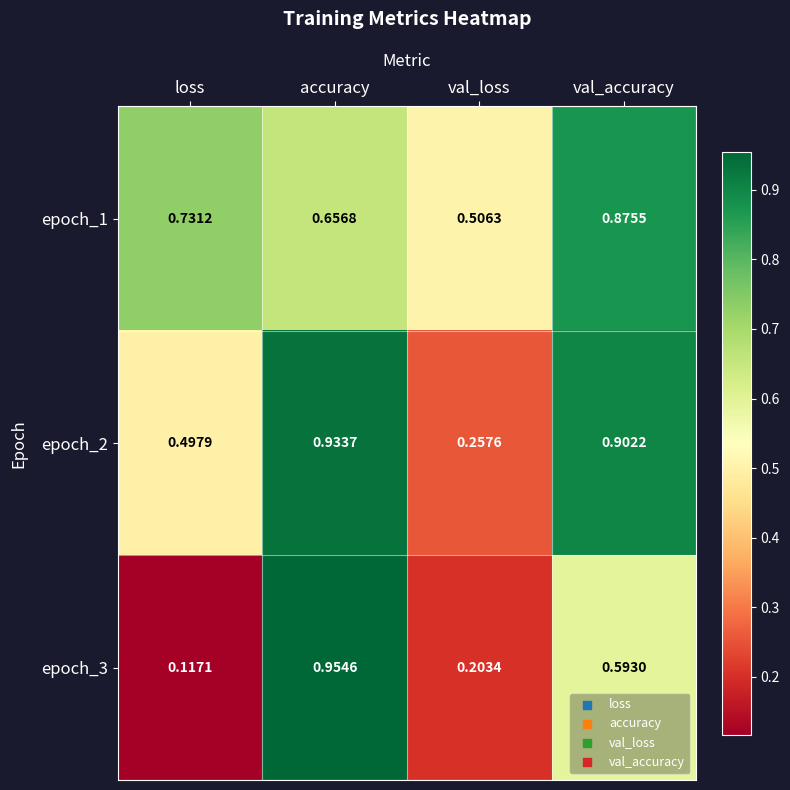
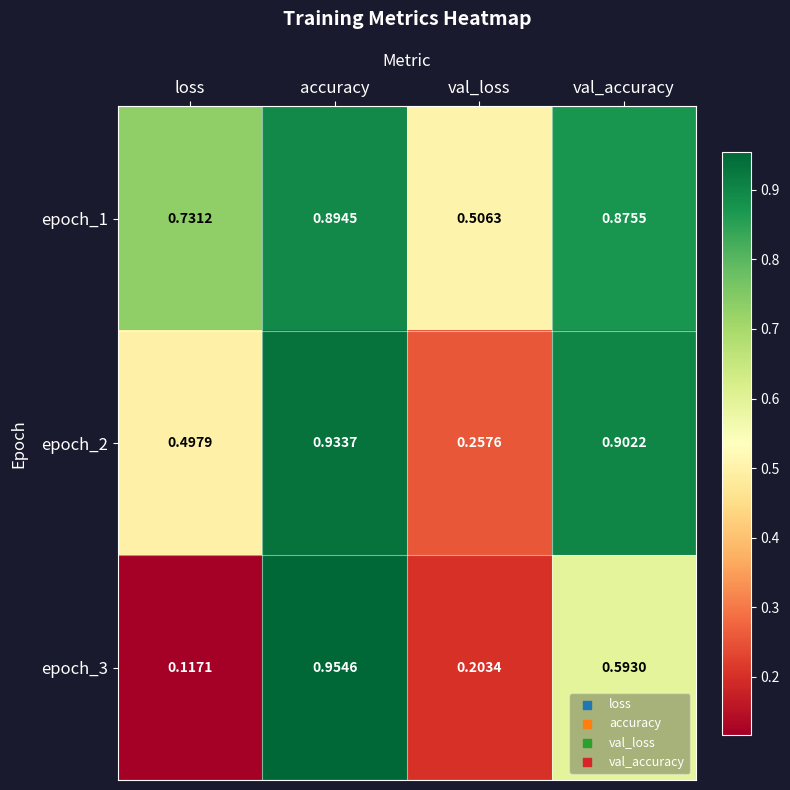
  {
    "epoch_1": {
      "loss": 0.7312,
-     "accuracy": 0.6568,
+     "accuracy": 0.8945,
      "val_loss": 0.5063,
      "val_accuracy": 0.8755
    },
    "epoch_2": {
      "loss": 0.4979,
      "accuracy": 0.9337,
      "val_loss": 0.2576,
      "val_accuracy": 0.9022
    },
    "epoch_3": {
      "loss": 0.1171,
      "accuracy": 0.9546,
      "val_loss": 0.2034,
      "val_accuracy": 0.5930
    }
  }
